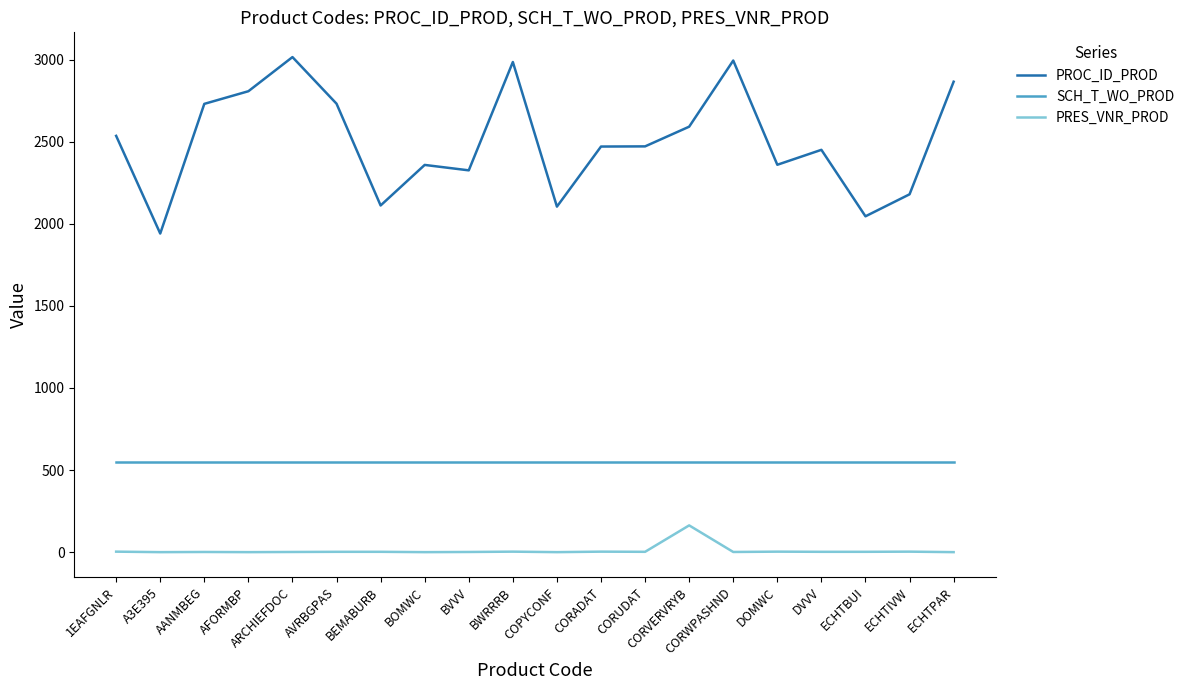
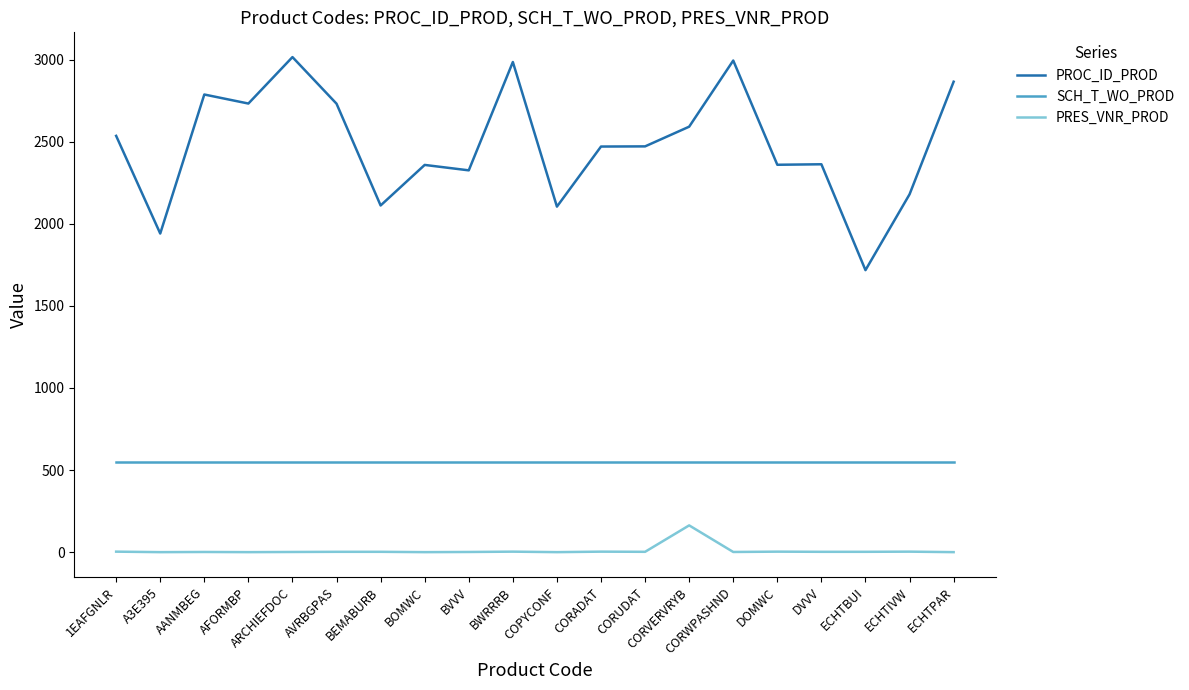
  {
    "PROC_ID_PROD": {
      "1EAFGNLR": 2540,
      "A3E395": 1940,
-     "AANMBEG": 2730,
-     "AFORMBP": 2810,
+     "AANMBEG": 2790,
+     "AFORMBP": 2730,
      "ARCHIEFDOC": 3020,
      "AVRBGPAS": 2730,
      "BEMABURB": 2110,
      "BOMWC": 2360,
      "BVVV": 2330,
      "BWRRRB": 2990,
      "COPYCONF": 2110,
      "CORADAT": 2470,
      "CORUDAT": 2470,
      "CORVERVRYB": 2590,
      "CORWPASHND": 3000,
      "DOMWC": 2360,
-     "DVVV": 2450,
-     "ECHTBUI": 2050,
+     "DVVV": 2360,
+     "ECHTBUI": 1720,
      "ECHTIVW": 2180,
      "ECHTPAR": 2870
    },
    "SCH_T_WO_PROD": {
      "1EAFGNLR": 550,
      "A3E395": 550,
      "AANMBEG": 550,
      "AFORMBP": 550,
      "ARCHIEFDOC": 550,
      "AVRBGPAS": 550,
      "BEMABURB": 550,
      "BOMWC": 550,
      "BVVV": 550,
      "BWRRRB": 550,
      "COPYCONF": 550,
      "CORADAT": 550,
      "CORUDAT": 550,
      "CORVERVRYB": 550,
      "CORWPASHND": 550,
      "DOMWC": 550,
      "DVVV": 550,
      "ECHTBUI": 550,
      "ECHTIVW": 550,
      "ECHTPAR": 550
    },
    "PRES_VNR_PROD": {
      "1EAFGNLR": 0,
      "A3E395": 0,
      "AANMBEG": 0,
      "AFORMBP": 0,
      "ARCHIEFDOC": 0,
      "AVRBGPAS": 0,
      "BEMABURB": 0,
      "BOMWC": 0,
      "BVVV": 0,
      "BWRRRB": 0,
      "COPYCONF": 0,
      "CORADAT": 0,
      "CORUDAT": 0,
      "CORVERVRYB": 160,
      "CORWPASHND": 0,
      "DOMWC": 0,
      "DVVV": 0,
      "ECHTBUI": 0,
      "ECHTIVW": 0,
      "ECHTPAR": 0
    }
  }
